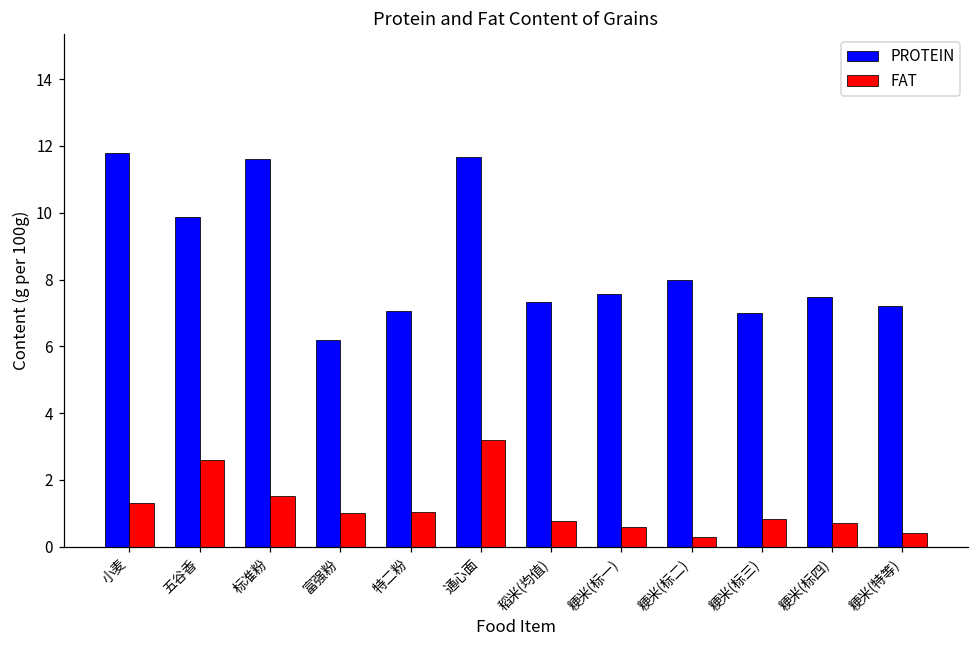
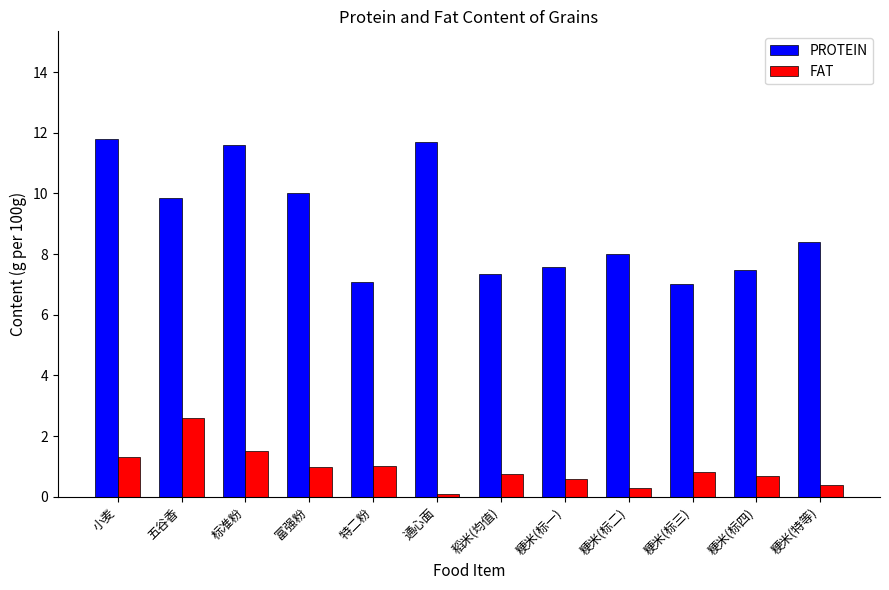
  {
    "PROTEIN": {
      "小麦": 11.8,
      "五谷香": 9.9,
      "标准粉": 11.6,
-     "富强粉": 6.2,
+     "富强粉": 10.0,
      "特二粉": 7.1,
      "通心面": 11.7,
      "稻米(均值)": 7.3,
      "粳米(标一)": 7.6,
      "粳米(标二)": 8.0,
      "粳米(标三)": 7.0,
      "粳米(标四)": 7.5,
-     "粳米(特等)": 7.2
+     "粳米(特等)": 8.4
    },
    "FAT": {
      "小麦": 1.3,
      "五谷香": 2.6,
      "标准粉": 1.5,
      "富强粉": 1.0,
      "特二粉": 1.0,
-     "通心面": 3.2,
+     "通心面": 0.1,
      "稻米(均值)": 0.8,
      "粳米(标一)": 0.6,
      "粳米(标二)": 0.3,
      "粳米(标三)": 0.8,
      "粳米(标四)": 0.7,
      "粳米(特等)": 0.4
    }
  }
